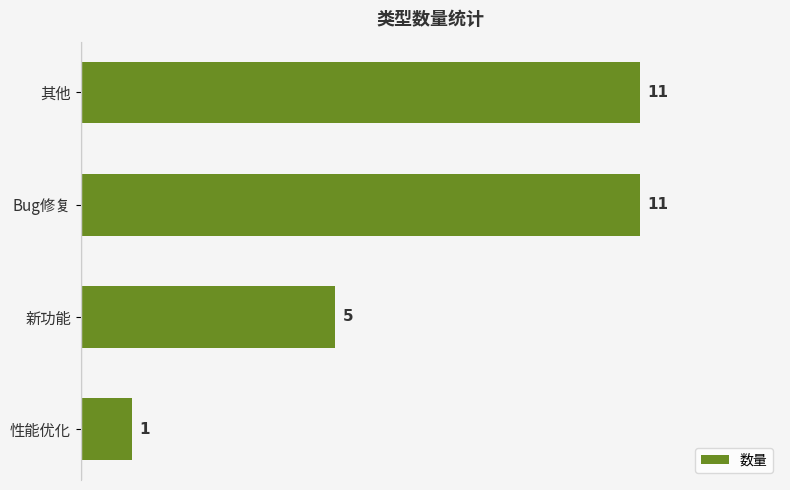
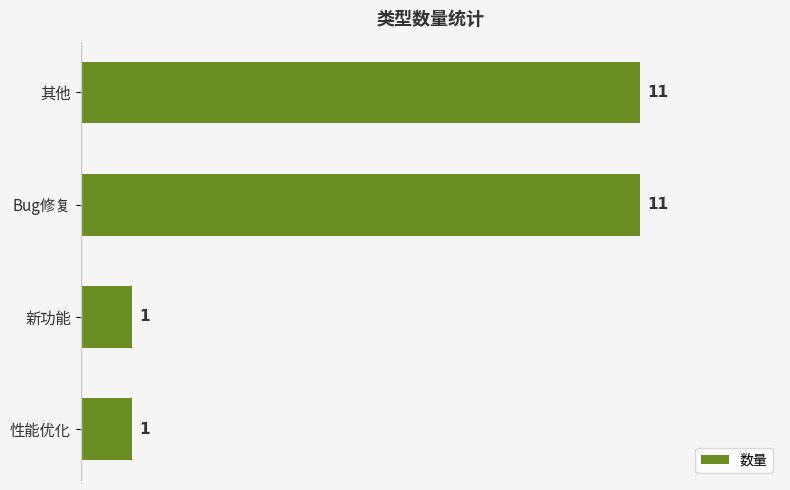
  {
    "其他": 11,
    "Bug修复": 11,
-   "新功能": 5,
+   "新功能": 1,
    "性能优化": 1
  }
